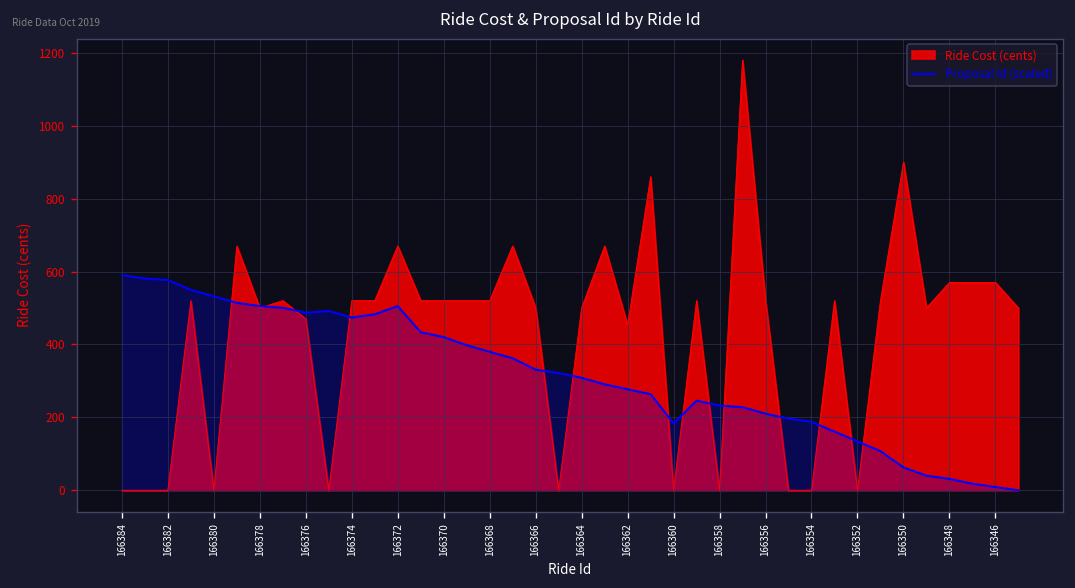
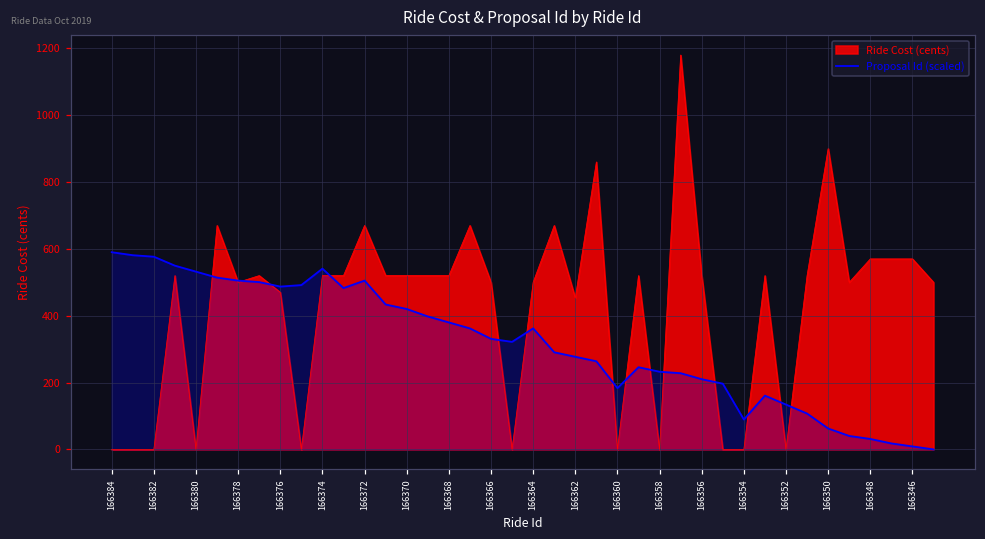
  {
    "Ride Cost (cents)": {
      "166384": 0,
      "166382": 0,
      "166380": 0,
      "166376": 470,
      "166374": 520,
      "166372": 670,
      "166370": 520,
      "166368": 520,
      "166366": 500,
      "166364": 500,
      "166362": 450,
      "166360": 0,
      "166358": 0,
      "166356": 520,
      "166354": 0,
      "166352": 0,
      "166350": 900,
      "166348": 570,
      "166346": 570
    },
    "Proposal Id (scaled)": {
      "166384": 590,
      "166382": 580,
      "166380": 530,
      "166376": 490,
-     "166374": 470,
+     "166374": 540,
      "166372": 510,
      "166370": 420,
      "166368": 380,
      "166366": 330,
-     "166364": 310,
+     "166364": 360,
      "166362": 280,
      "166360": 180,
      "166358": 230,
      "166356": 210,
-     "166354": 190,
+     "166354": 90,
      "166352": 130,
      "166350": 60,
      "166348": 30,
      "166346": 10
    }
  }
